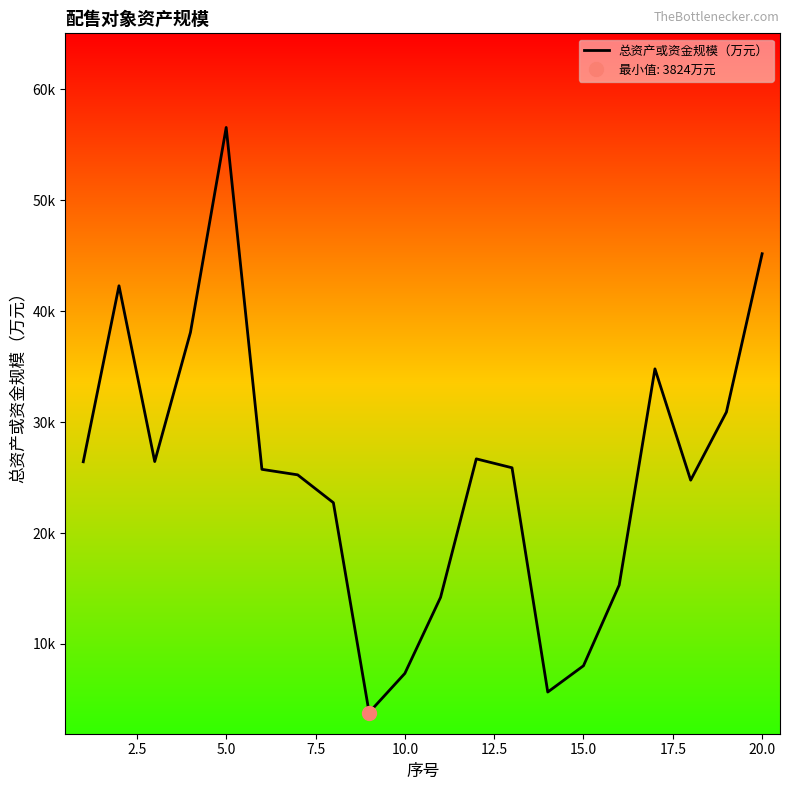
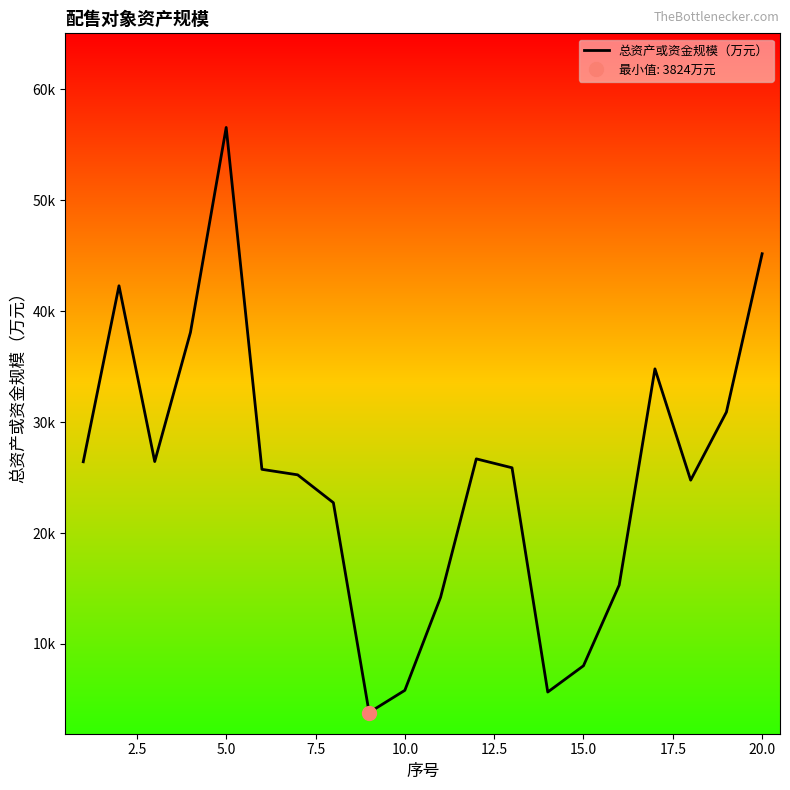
  {
    "总资产或资金规模（万元）": {
      "5.0": 56600,
-     "10.0": 7300,
+     "10.0": 5800,
      "15.0": 8000,
      "20.0": 45200
    }
  }
